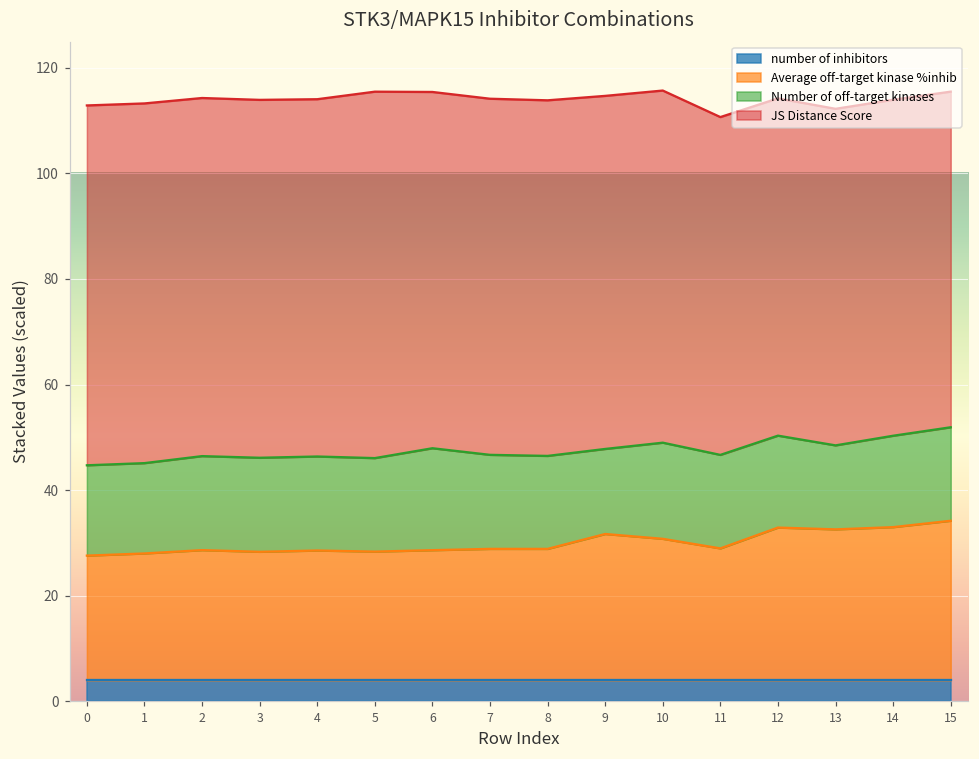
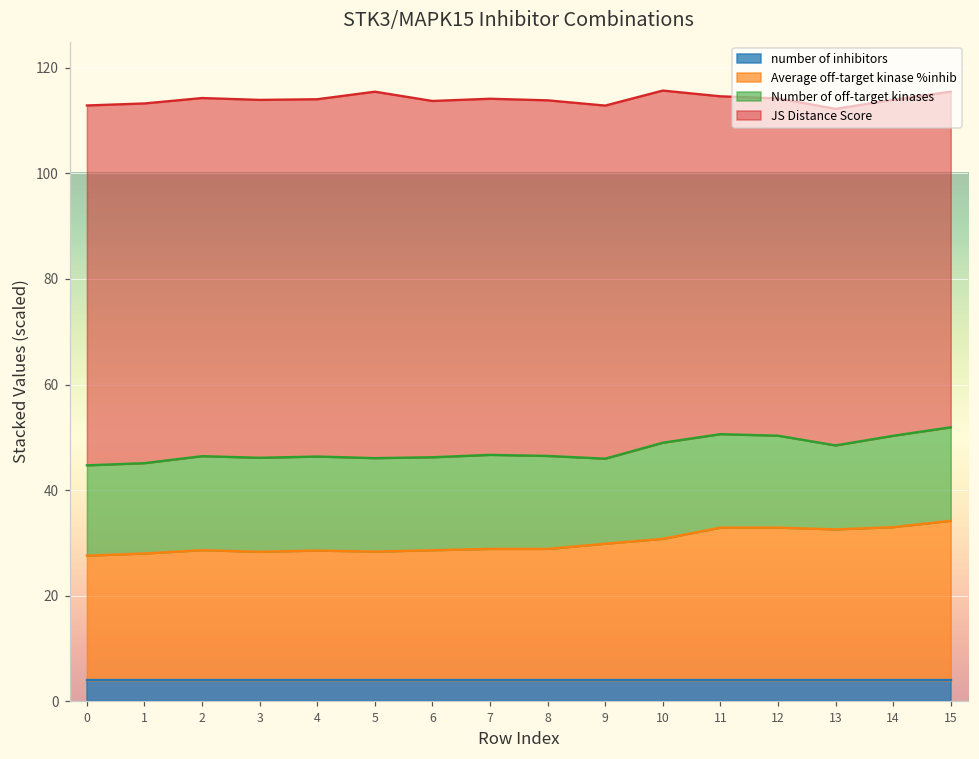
  {
    "number of inhibitors": {
      "0": 4,
      "1": 4,
      "2": 4,
      "3": 4,
      "4": 4,
      "5": 4,
      "6": 4,
      "7": 4,
      "8": 4,
      "9": 4,
      "10": 4,
      "11": 4,
      "12": 4,
      "13": 4,
      "14": 4,
      "15": 4
    },
    "Average off-target kinase %inhib": {
-     "9": 32,
-     "11": 29
+     "9": 30,
+     "11": 33
    },
    "Number of off-target kinases": {
-     "6": 19,
+     "6": 18,
      "9": 16,
      "11": 18
    },
    "JS Distance Score": {
      "6": 67,
      "9": 67,
      "11": 64
    }
  }
